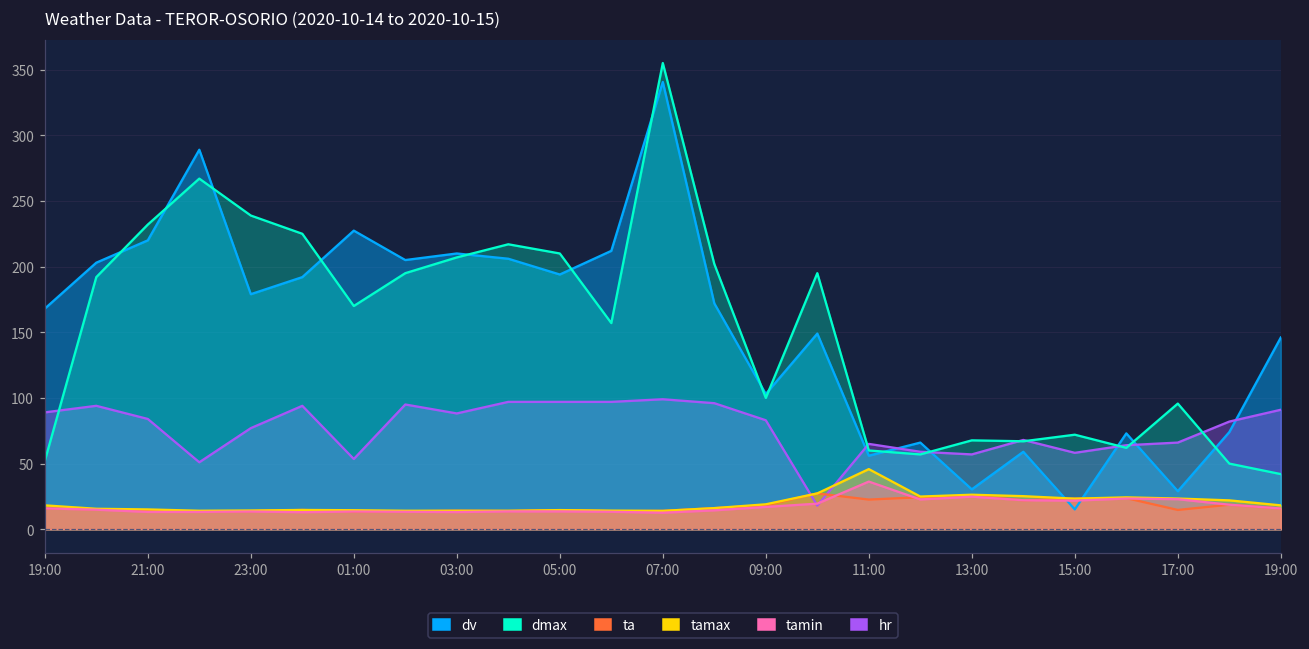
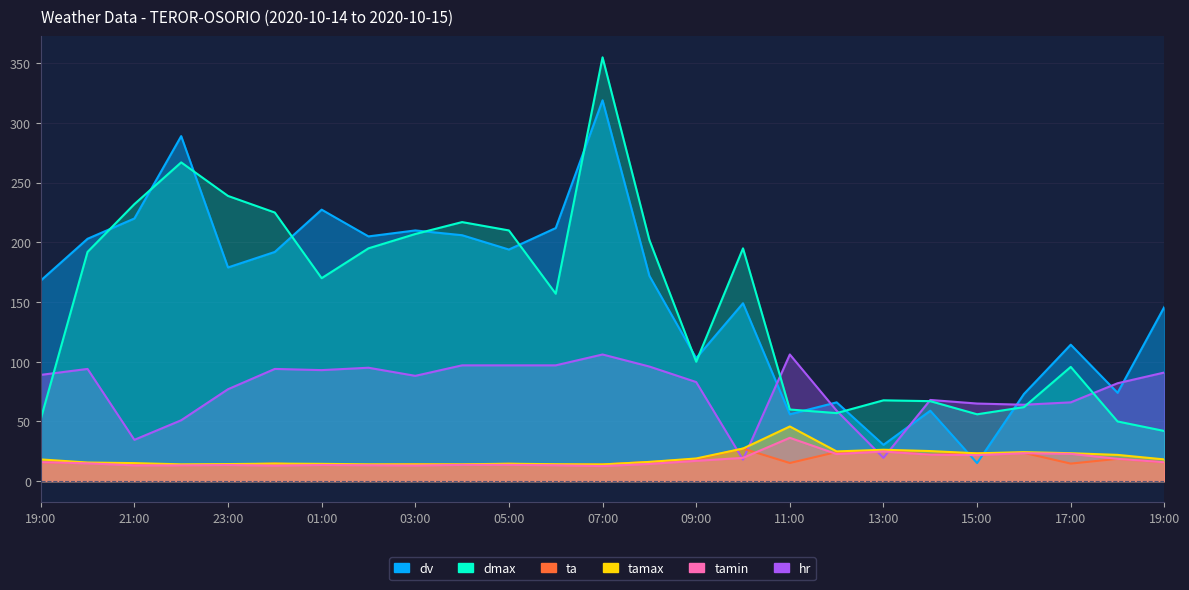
  {
    "dv": {
      "21:00": 220,
      "23:00": 179,
      "01:00": 227,
      "03:00": 210,
      "05:00": 194,
-     "07:00": 341,
+     "07:00": 319,
      "09:00": 103,
      "11:00": 56,
      "13:00": 30,
      "15:00": 15,
-     "17:00": 29
+     "17:00": 114
    },
    "hr": {
-     "21:00": 84,
+     "21:00": 35,
      "23:00": 77,
-     "01:00": 54,
+     "01:00": 93,
      "03:00": 88,
      "05:00": 97,
-     "07:00": 99,
+     "07:00": 106,
      "09:00": 83,
-     "11:00": 65,
-     "13:00": 57,
-     "15:00": 58,
+     "11:00": 106,
+     "13:00": 20,
+     "15:00": 65,
      "17:00": 66
    },
    "dmax": {
      "21:00": 232,
      "23:00": 239,
      "01:00": 170,
      "03:00": 207,
      "05:00": 210,
      "07:00": 355,
      "09:00": 100,
      "11:00": 60,
      "13:00": 68,
-     "15:00": 72,
+     "15:00": 56,
      "17:00": 96
    },
    "ta": {
-     "11:00": 23,
+     "11:00": 15,
      "17:00": 15
    },
    "tamax": {
      "11:00": 46
    },
    "tamin": {
      "11:00": 36
    }
  }
